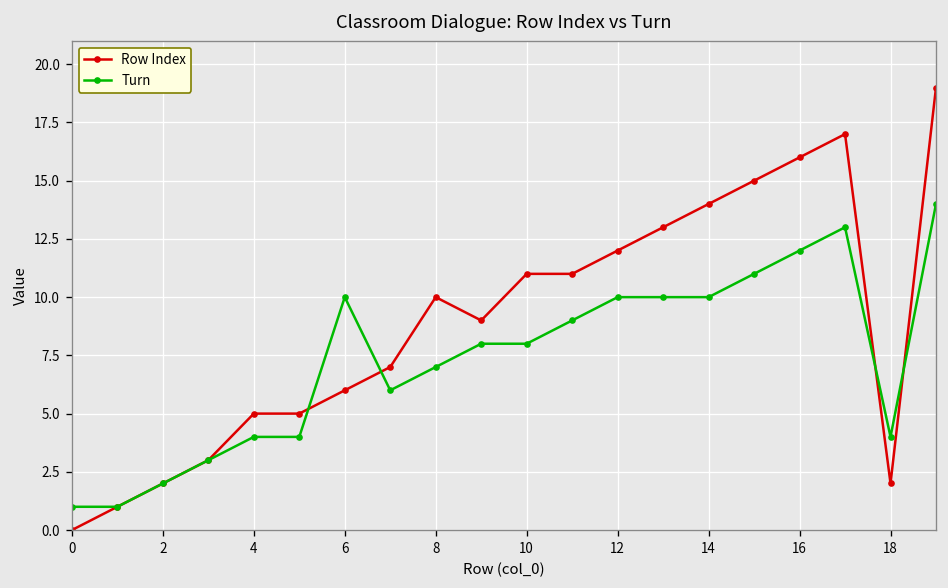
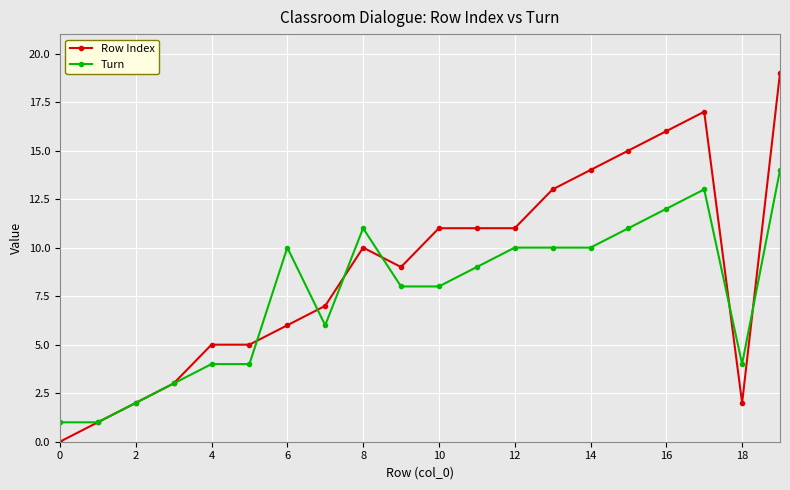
  {
    "Row Index": {
      "0": 0,
      "4": 5,
      "6": 6,
      "8": 10,
      "10": 11,
-     "12": 12,
+     "12": 11,
      "14": 14,
      "16": 16,
      "18": 2
    },
    "Turn": {
      "0": 1,
      "4": 4,
      "6": 10,
-     "8": 7,
+     "8": 11,
      "10": 8,
      "12": 10,
      "14": 10,
      "16": 12,
      "18": 4
    }
  }
